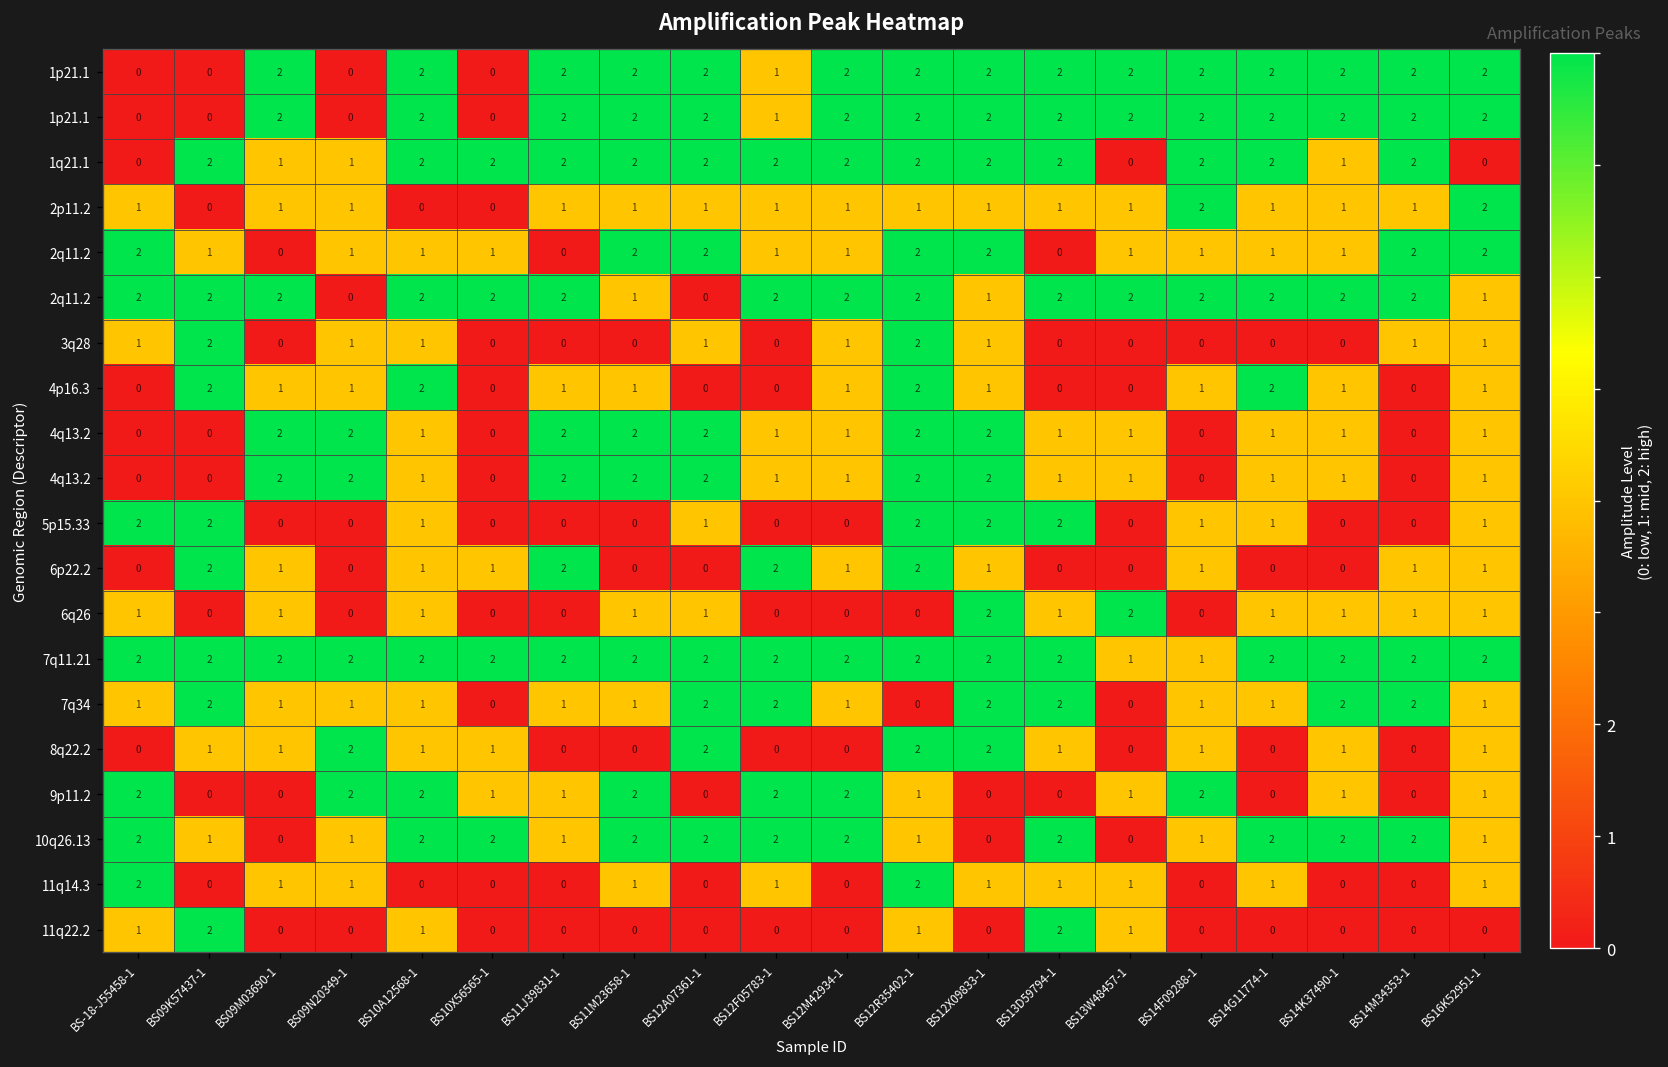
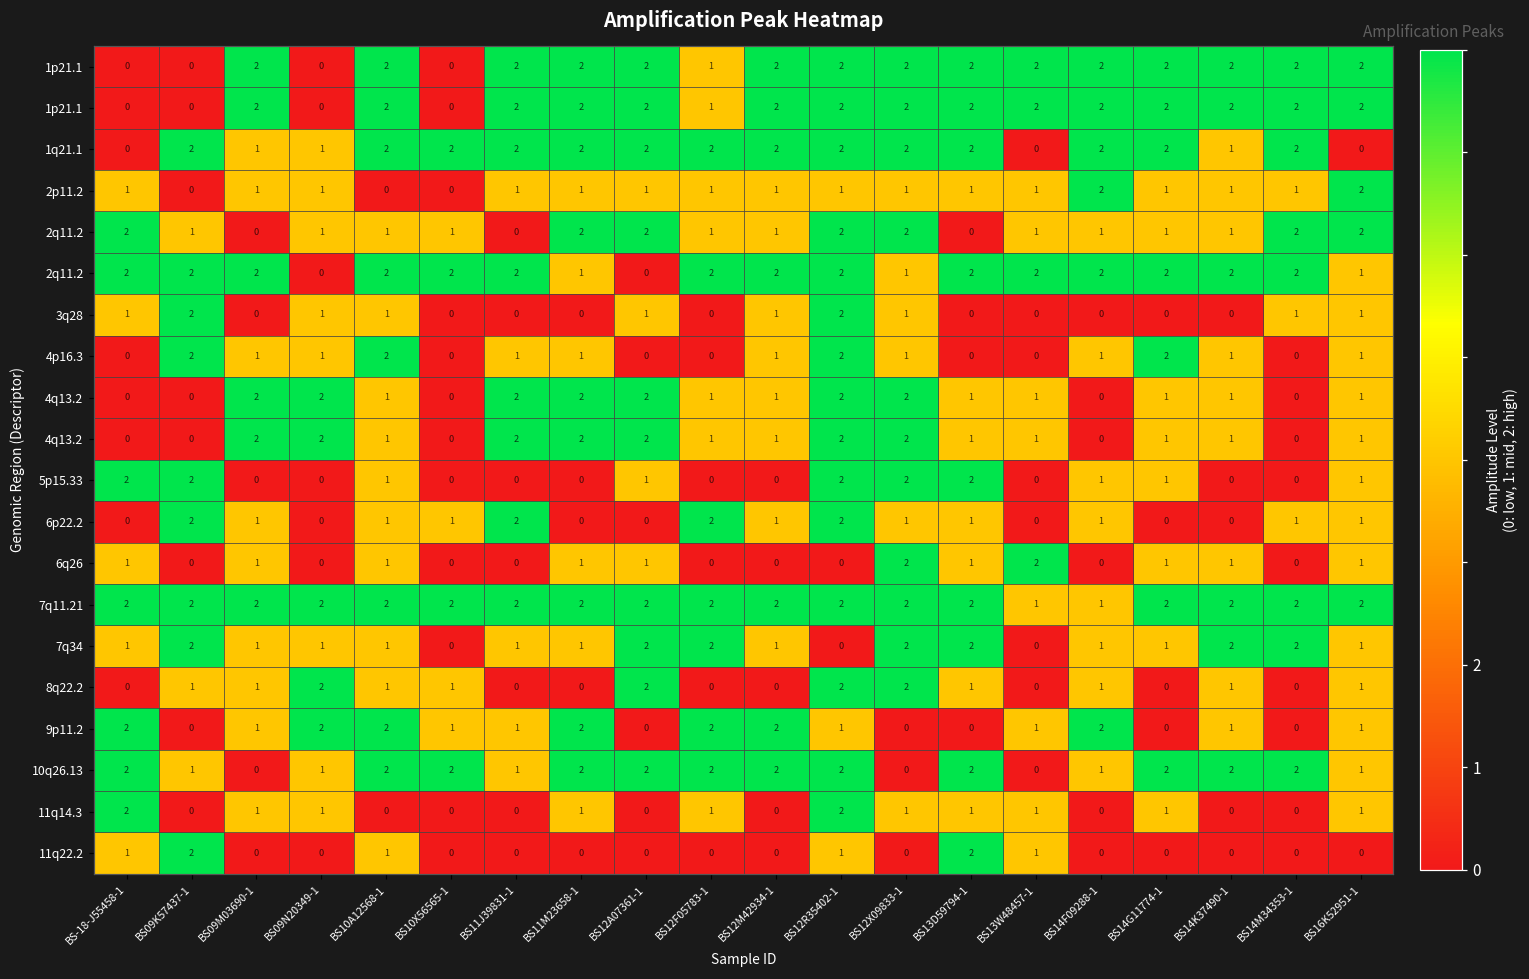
  {
    "6p22.2": {
      "BS-18-J55458-1": 0,
      "BS09K57437-1": 2,
      "BS09M03690-1": 1,
      "BS09N20349-1": 0,
      "BS10A12568-1": 1,
      "BS10X56565-1": 1,
      "BS11J39831-1": 2,
      "BS11M23658-1": 0,
      "BS12A07361-1": 0,
      "BS12F05783-1": 2,
      "BS12M42934-1": 1,
      "BS12R35402-1": 2,
      "BS12X09833-1": 1,
-     "BS13D59794-1": 0,
+     "BS13D59794-1": 1,
      "BS13W48457-1": 0,
      "BS14F09288-1": 1,
      "BS14G11774-1": 0,
      "BS14K37490-1": 0,
      "BS14M34353-1": 1,
      "BS16K52951-1": 1
    },
    "6q26": {
      "BS-18-J55458-1": 1,
      "BS09K57437-1": 0,
      "BS09M03690-1": 1,
      "BS09N20349-1": 0,
      "BS10A12568-1": 1,
      "BS10X56565-1": 0,
      "BS11J39831-1": 0,
      "BS11M23658-1": 1,
      "BS12A07361-1": 1,
      "BS12F05783-1": 0,
      "BS12M42934-1": 0,
      "BS12R35402-1": 0,
      "BS12X09833-1": 2,
      "BS13D59794-1": 1,
      "BS13W48457-1": 2,
      "BS14F09288-1": 0,
      "BS14G11774-1": 1,
      "BS14K37490-1": 1,
-     "BS14M34353-1": 1,
+     "BS14M34353-1": 0,
      "BS16K52951-1": 1
    },
    "9p11.2": {
      "BS-18-J55458-1": 2,
      "BS09K57437-1": 0,
-     "BS09M03690-1": 0,
+     "BS09M03690-1": 1,
      "BS09N20349-1": 2,
      "BS10A12568-1": 2,
      "BS10X56565-1": 1,
      "BS11J39831-1": 1,
      "BS11M23658-1": 2,
      "BS12A07361-1": 0,
      "BS12F05783-1": 2,
      "BS12M42934-1": 2,
      "BS12R35402-1": 1,
      "BS12X09833-1": 0,
      "BS13D59794-1": 0,
      "BS13W48457-1": 1,
      "BS14F09288-1": 2,
      "BS14G11774-1": 0,
      "BS14K37490-1": 1,
      "BS14M34353-1": 0,
      "BS16K52951-1": 1
    },
    "10q26.13": {
      "BS-18-J55458-1": 2,
      "BS09K57437-1": 1,
      "BS09M03690-1": 0,
      "BS09N20349-1": 1,
      "BS10A12568-1": 2,
      "BS10X56565-1": 2,
      "BS11J39831-1": 1,
      "BS11M23658-1": 2,
      "BS12A07361-1": 2,
      "BS12F05783-1": 2,
      "BS12M42934-1": 2,
-     "BS12R35402-1": 1,
+     "BS12R35402-1": 2,
      "BS12X09833-1": 0,
      "BS13D59794-1": 2,
      "BS13W48457-1": 0,
      "BS14F09288-1": 1,
      "BS14G11774-1": 2,
      "BS14K37490-1": 2,
      "BS14M34353-1": 2,
      "BS16K52951-1": 1
    }
  }
